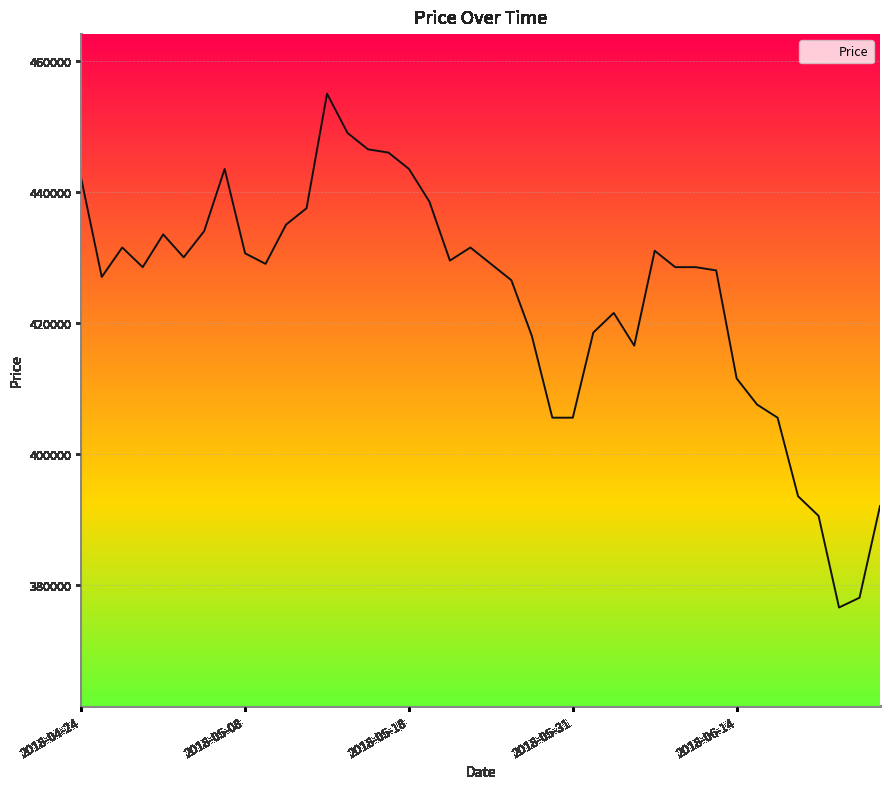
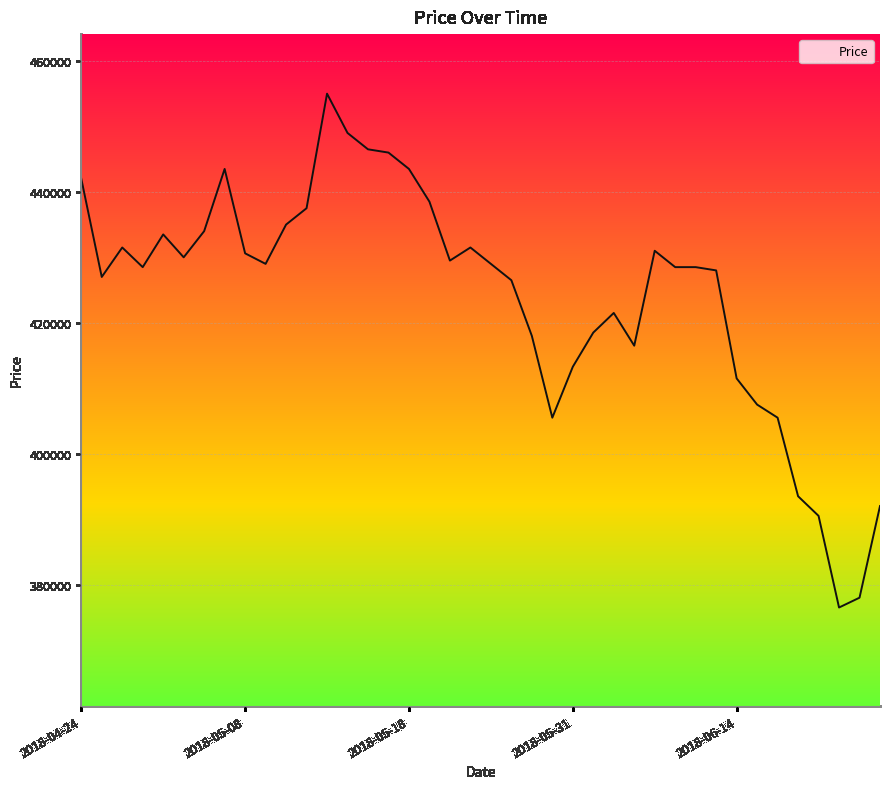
  {
    "2018-04-24": 442000,
    "2018-05-08": 431000,
    "2018-05-18": 444000,
-   "2018-05-31": 406000,
+   "2018-05-31": 413000,
    "2018-06-14": 412000
  }
